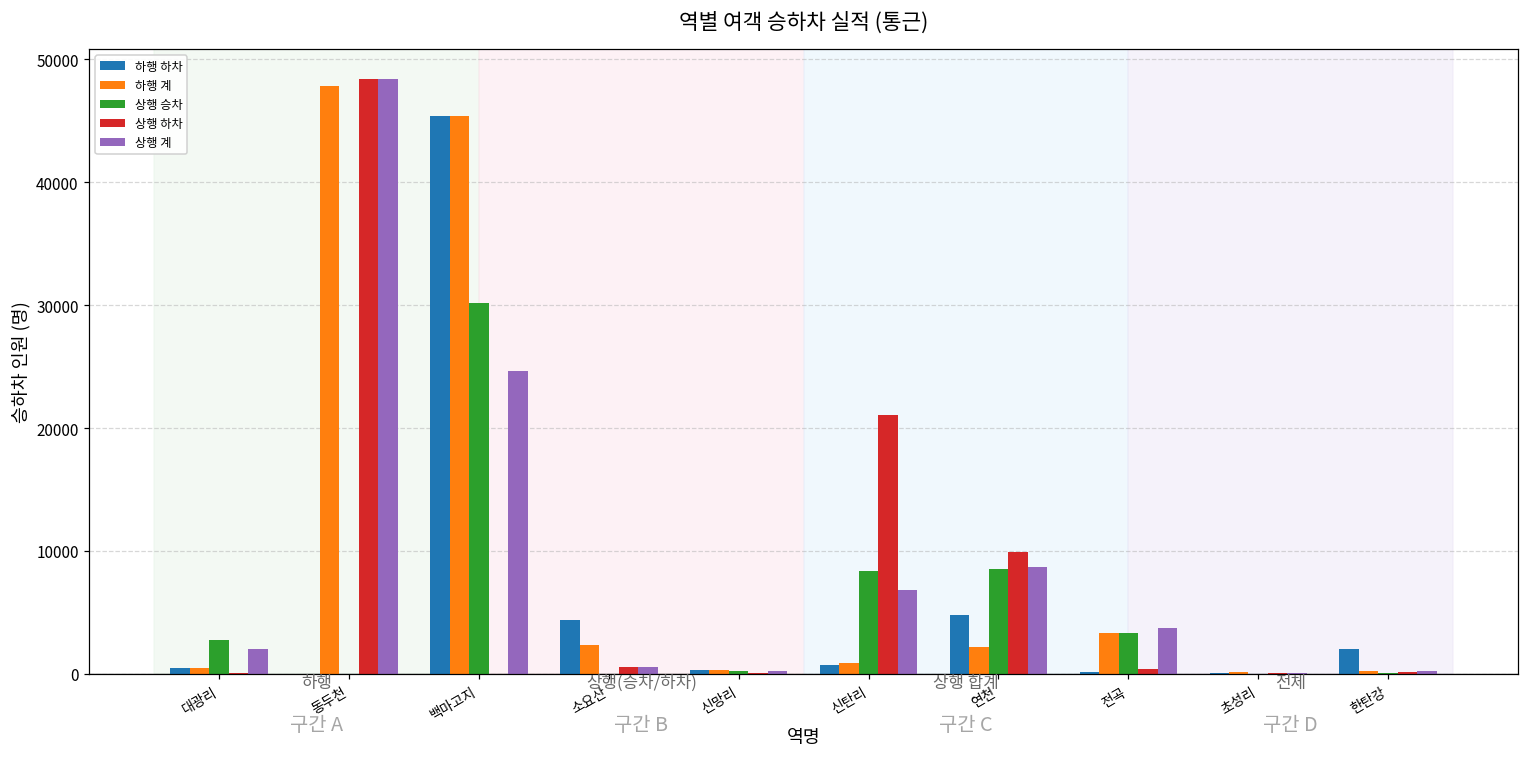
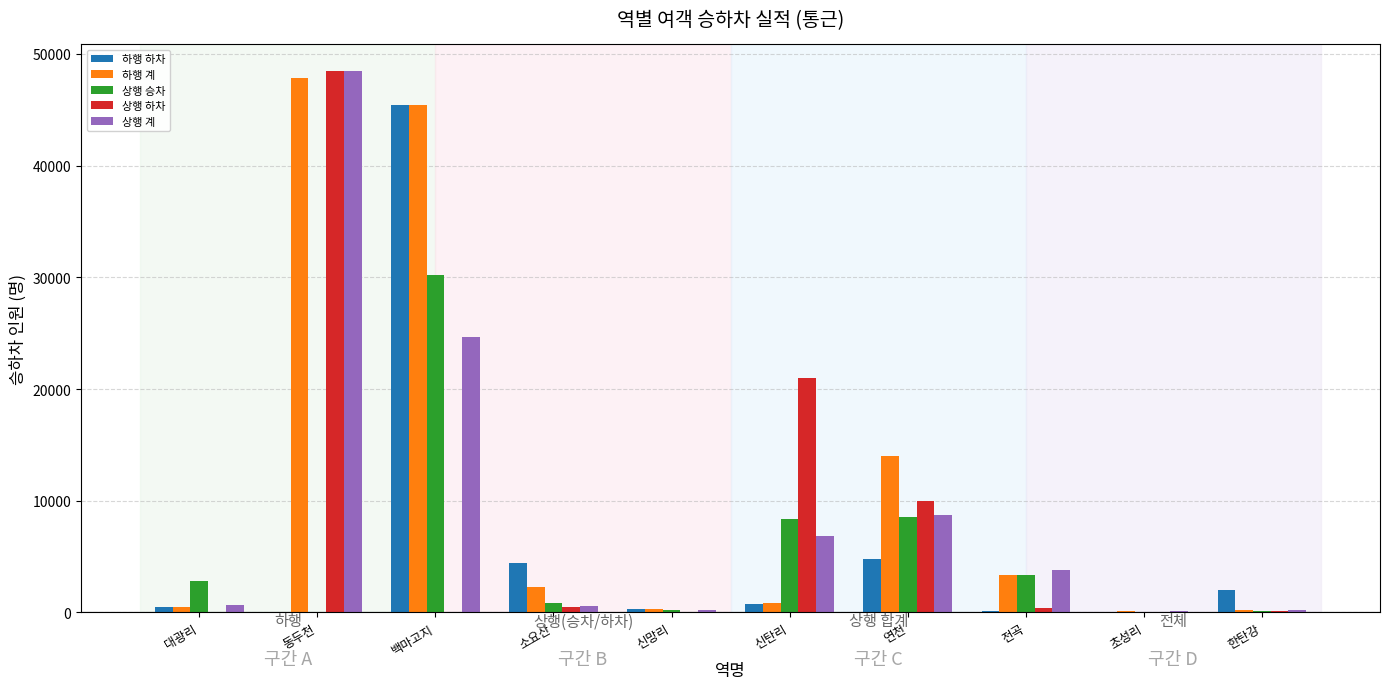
  {
    "하행 하차": {
      "대광리": 500,
      "동두천": 0,
      "백마고지": 45400,
      "소요산": 4400,
      "신망리": 300,
      "신탄리": 700,
      "연천": 4800,
      "한탄강": 2000
    },
    "하행 계": {
      "대광리": 500,
      "동두천": 47800,
      "백마고지": 45400,
      "소요산": 2300,
      "신망리": 300,
      "신탄리": 900,
-     "연천": 2200,
+     "연천": 14000,
      "전곡": 3400
    },
    "상행 승차": {
      "대광리": 2800,
      "동두천": 0,
      "백마고지": 30200,
-     "소요산": 0,
+     "소요산": 800,
      "신탄리": 8400,
      "연천": 8500,
      "전곡": 3300
    },
    "상행 하차": {
      "동두천": 48400,
      "백마고지": 0,
      "소요산": 500,
      "신탄리": 21000,
      "연천": 10000,
      "전곡": 400
    },
    "상행 계": {
-     "대광리": 2000,
+     "대광리": 700,
      "동두천": 48400,
      "백마고지": 24600,
      "소요산": 500,
      "신망리": 200,
      "신탄리": 6800,
      "연천": 8700,
      "전곡": 3800
    }
  }
